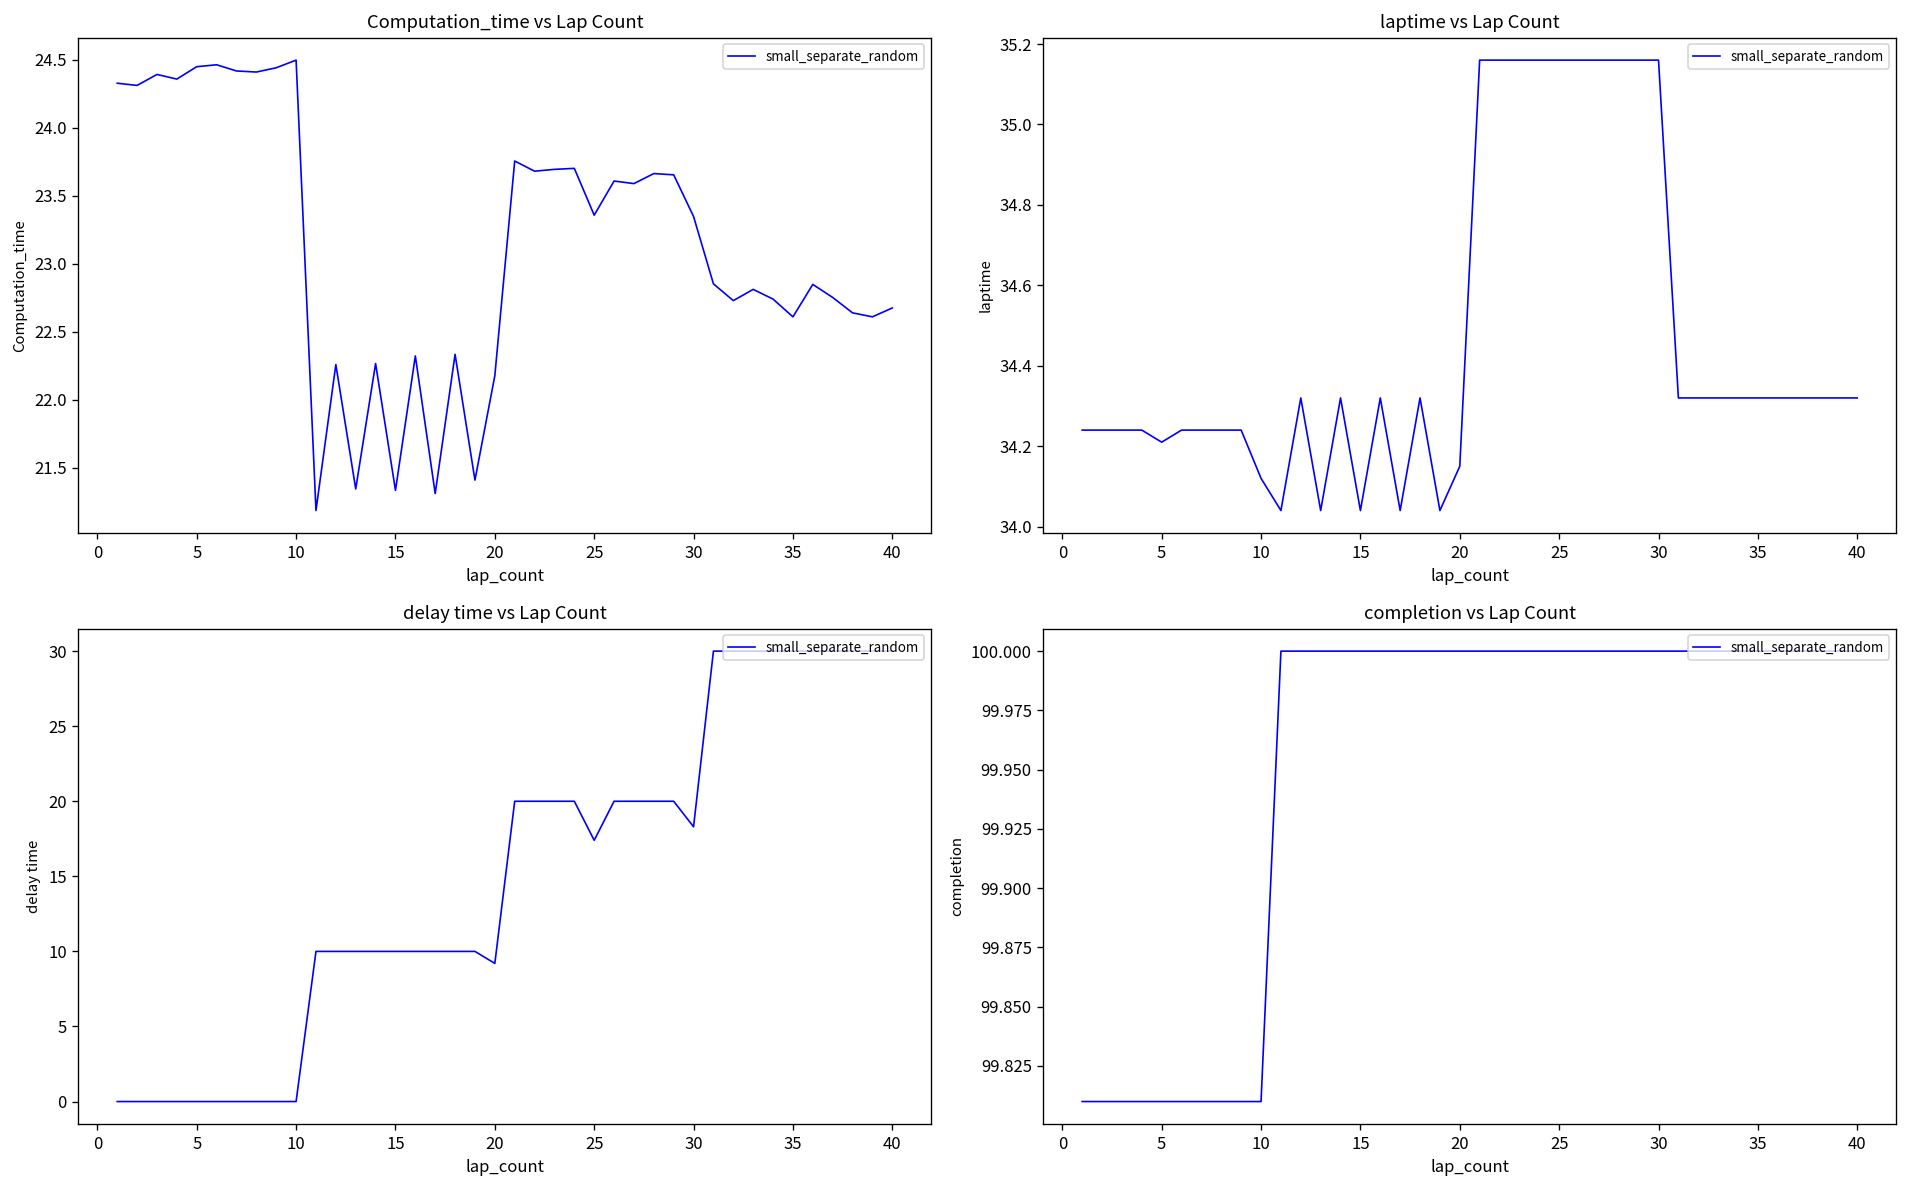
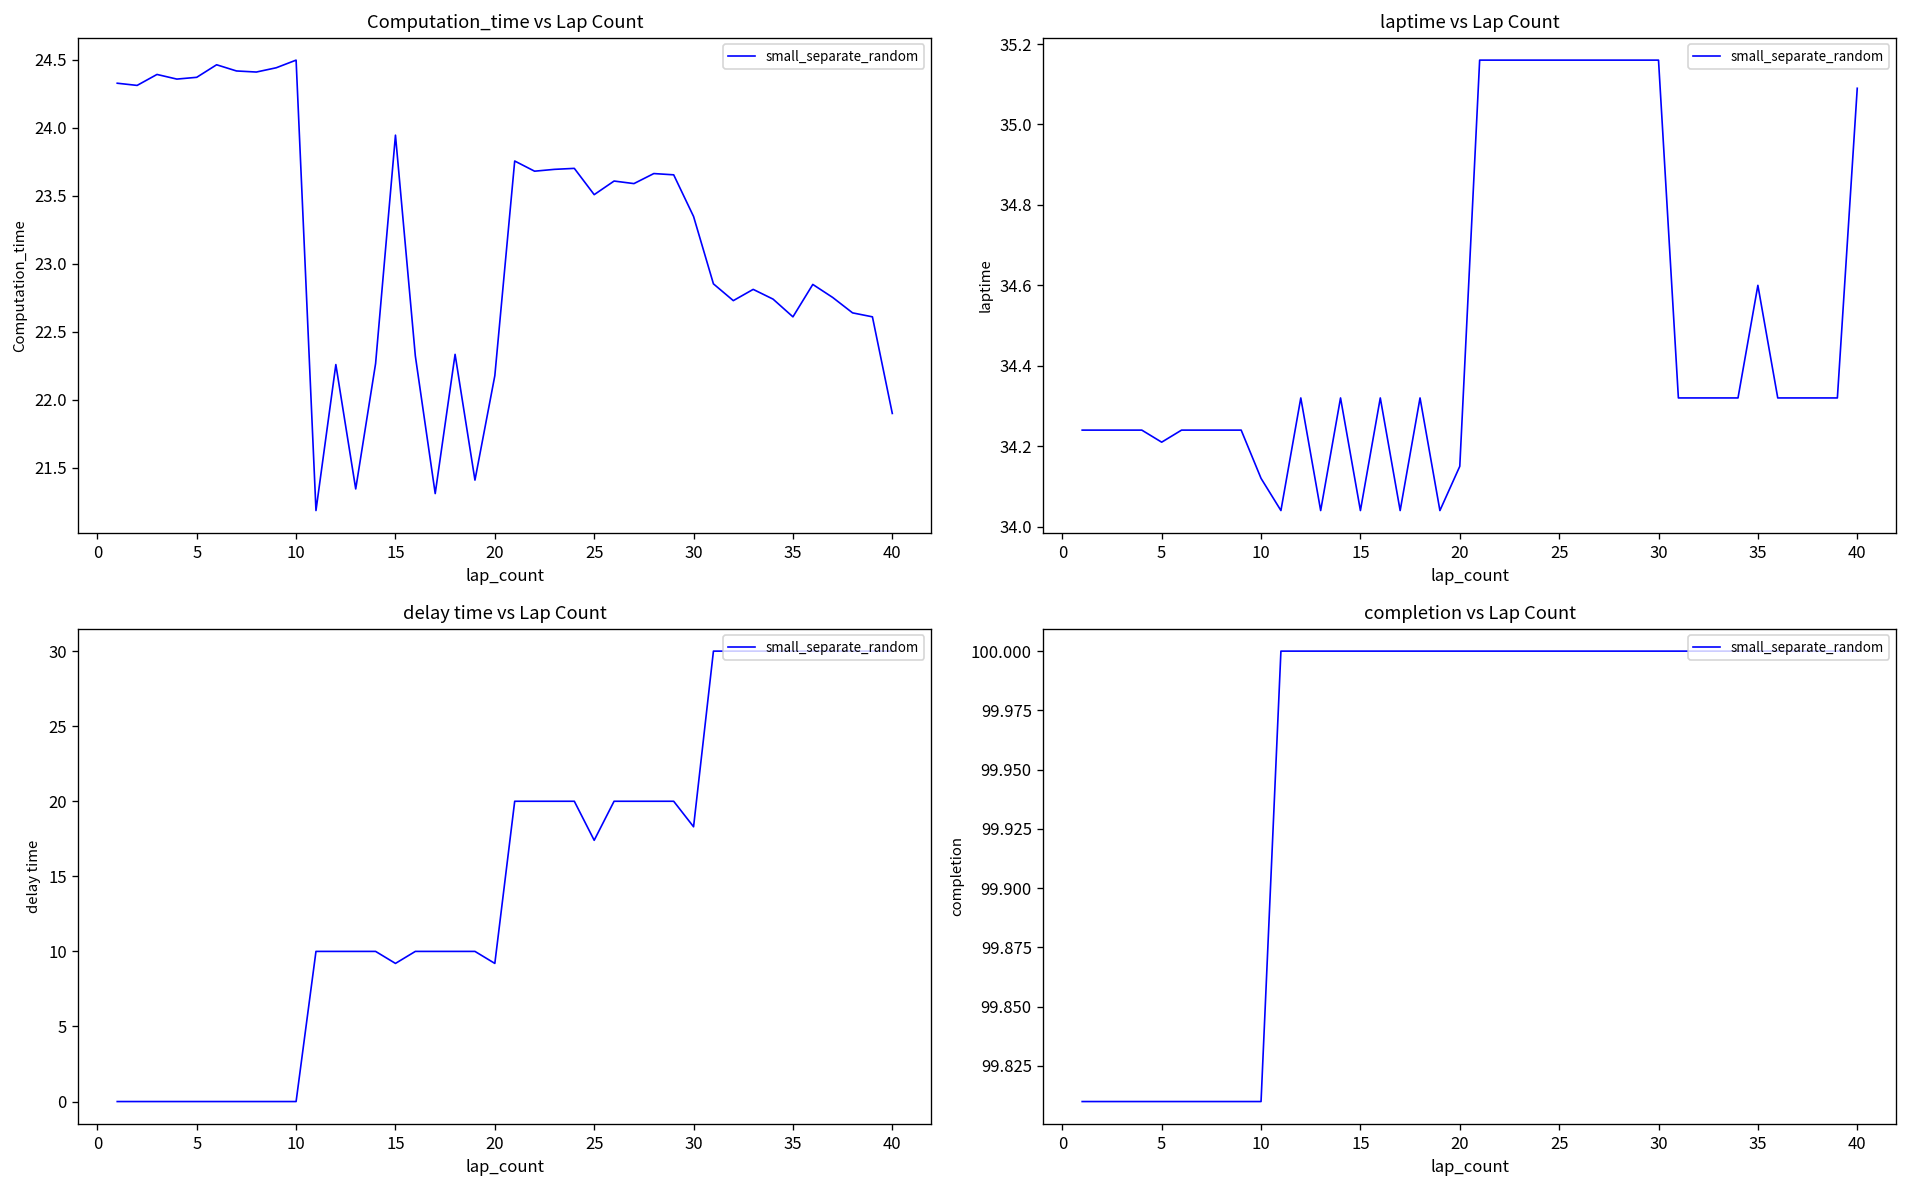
  {
    "Computation_time vs Lap Count": {
-     "5": 24.45,
+     "5": 24.37,
      "10": 24.50,
-     "15": 21.33,
+     "15": 23.95,
      "20": 22.18,
-     "25": 23.36,
+     "25": 23.51,
      "30": 23.35,
      "35": 22.61,
-     "40": 22.67
+     "40": 21.90
    },
    "laptime vs Lap Count": {
      "5": 34.21,
      "10": 34.12,
      "15": 34.04,
      "20": 34.15,
      "25": 35.16,
      "30": 35.16,
-     "35": 34.32,
-     "40": 34.32
+     "35": 34.60,
+     "40": 35.09
    },
    "delay time vs Lap Count": {
      "5": 0.0,
      "10": 0.0,
-     "15": 10.0,
+     "15": 9.2,
      "20": 9.2,
      "25": 17.4,
      "30": 18.3
    },
    "completion vs Lap Count": {
      "5": 99.810,
      "10": 99.810,
      "15": 100.000,
      "20": 100.000,
      "25": 100.000,
      "30": 100.000
    }
  }
